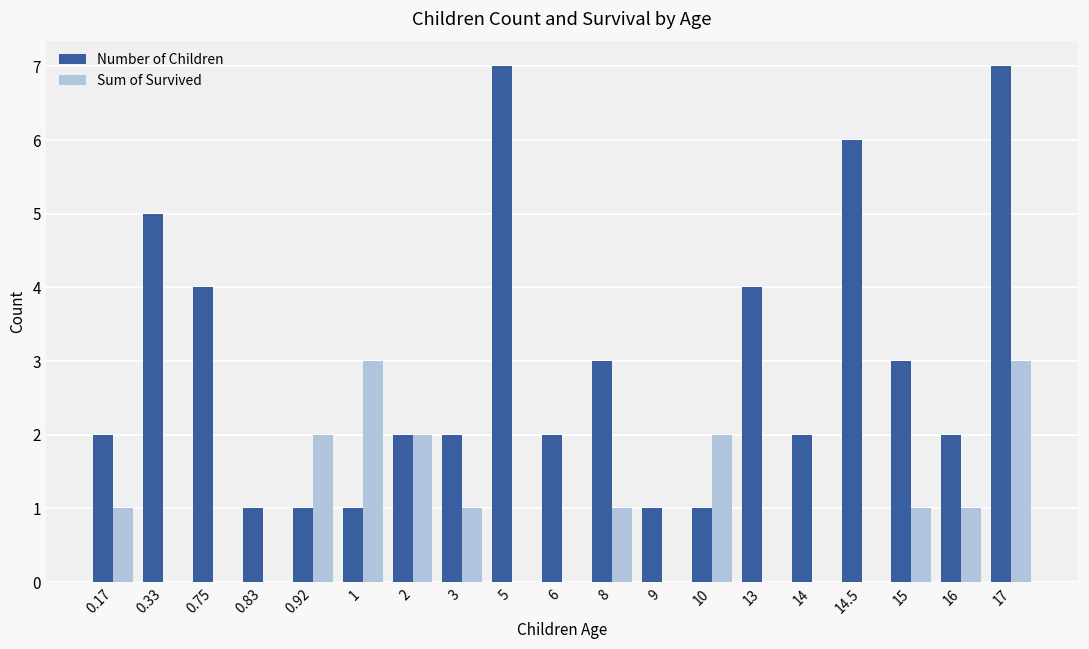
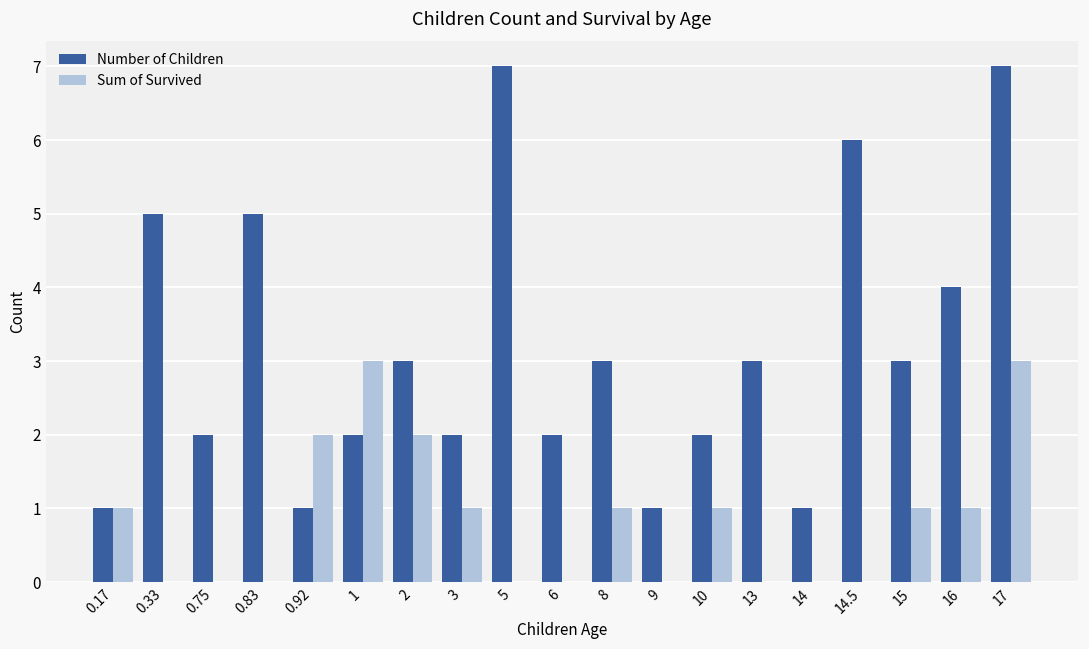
  {
    "Number of Children": {
-     "0.17": 2,
+     "0.17": 1,
      "0.33": 5,
-     "0.75": 4,
-     "0.83": 1,
+     "0.75": 2,
+     "0.83": 5,
      "0.92": 1,
-     "1": 1,
-     "2": 2,
+     "1": 2,
+     "2": 3,
      "3": 2,
      "5": 7,
      "6": 2,
      "8": 3,
      "9": 1,
-     "10": 1,
-     "13": 4,
-     "14": 2,
+     "10": 2,
+     "13": 3,
+     "14": 1,
      "14.5": 6,
      "15": 3,
-     "16": 2,
+     "16": 4,
      "17": 7
    },
    "Sum of Survived": {
      "0.17": 1,
      "0.33": 0,
      "0.75": 0,
      "0.83": 0,
      "0.92": 2,
      "1": 3,
      "2": 2,
      "3": 1,
      "5": 0,
      "6": 0,
      "8": 1,
      "9": 0,
-     "10": 2,
+     "10": 1,
      "13": 0,
      "14": 0,
      "14.5": 0,
      "15": 1,
      "16": 1,
      "17": 3
    }
  }
